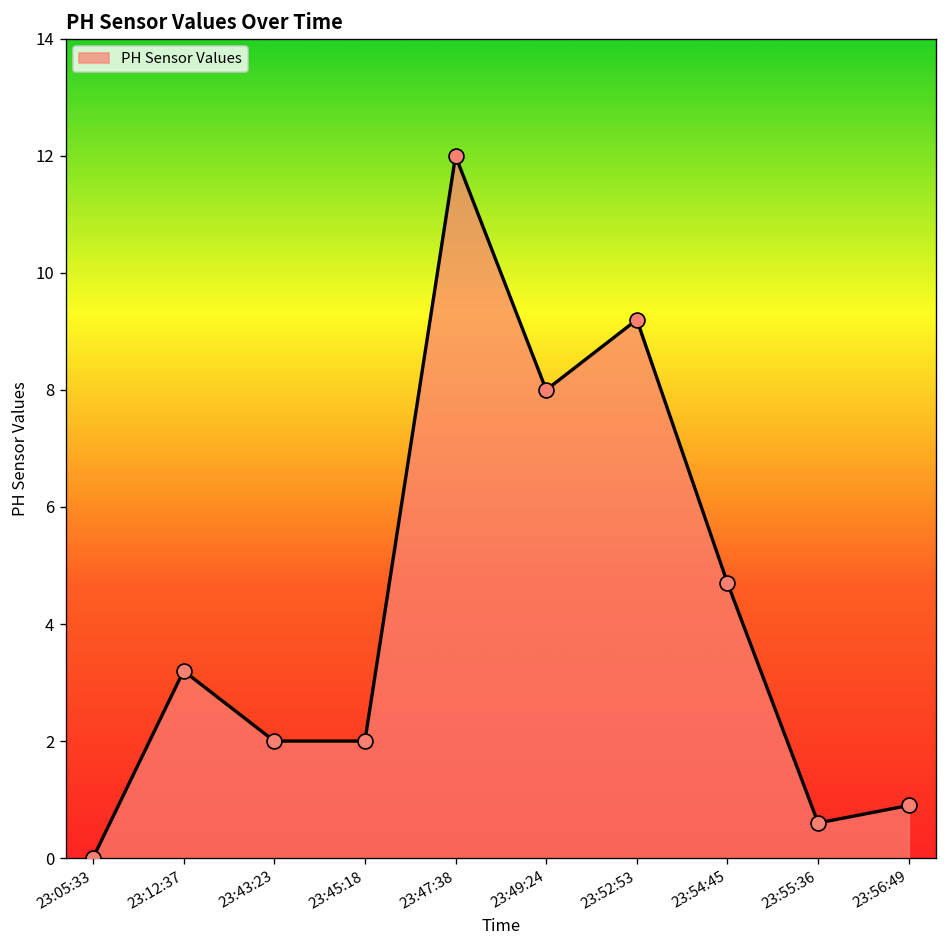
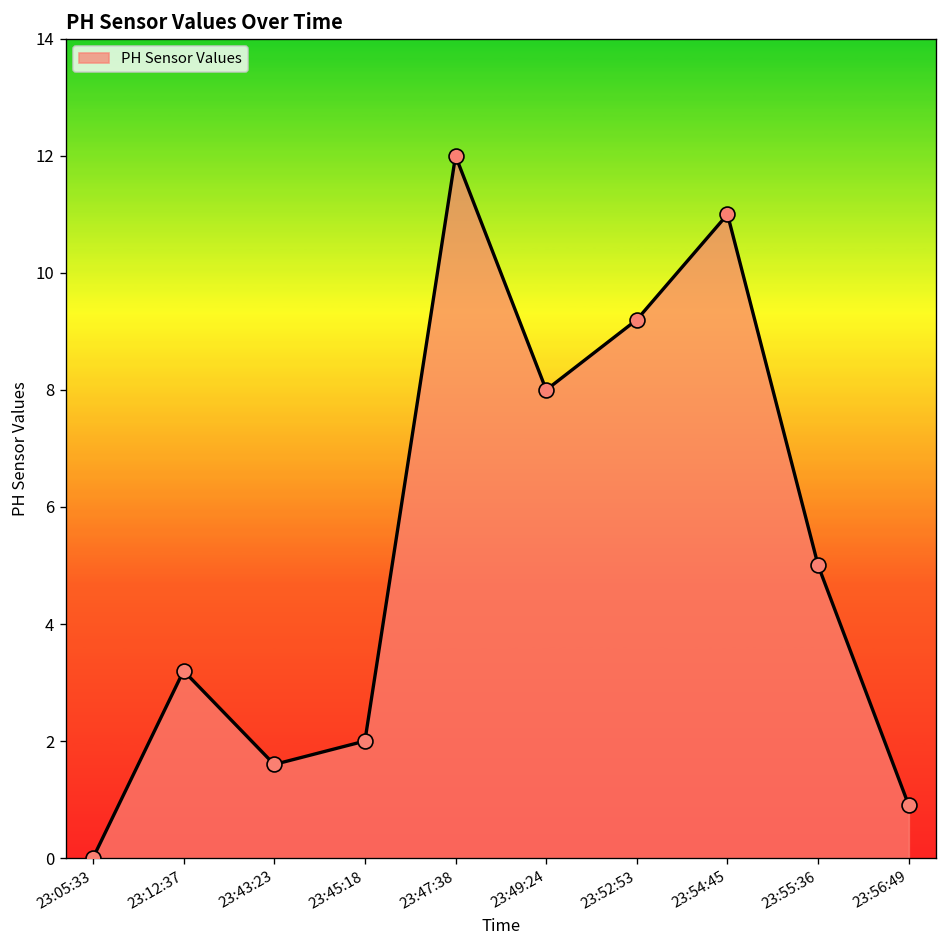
  {
    "23:05:33": 0.0,
    "23:12:37": 3.2,
-   "23:43:23": 2.0,
+   "23:43:23": 1.6,
    "23:45:18": 2.0,
    "23:47:38": 12.0,
    "23:49:24": 8.0,
    "23:52:53": 9.2,
-   "23:54:45": 4.7,
-   "23:55:36": 0.6,
+   "23:54:45": 11.0,
+   "23:55:36": 5.0,
    "23:56:49": 0.9
  }
